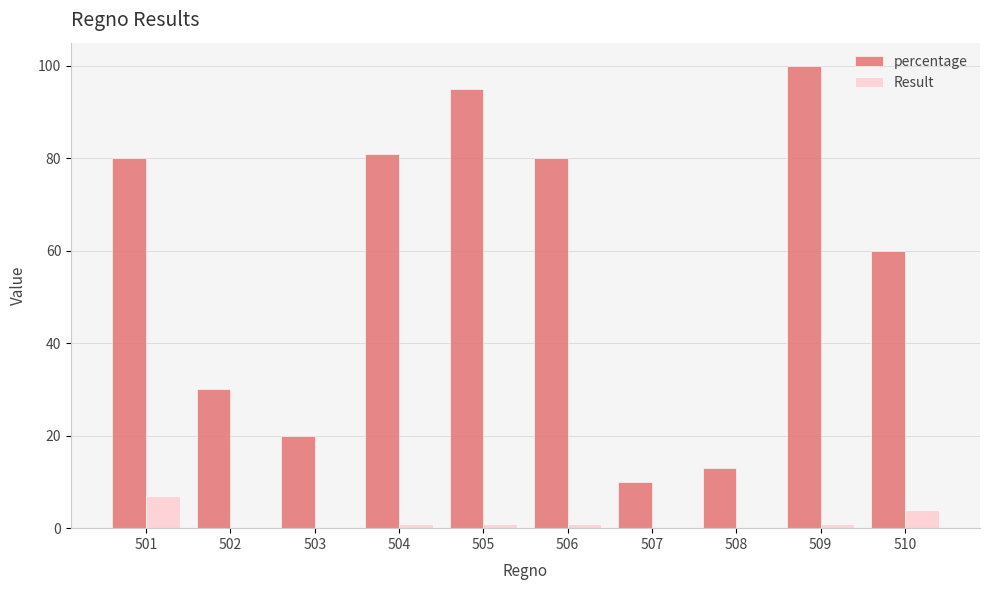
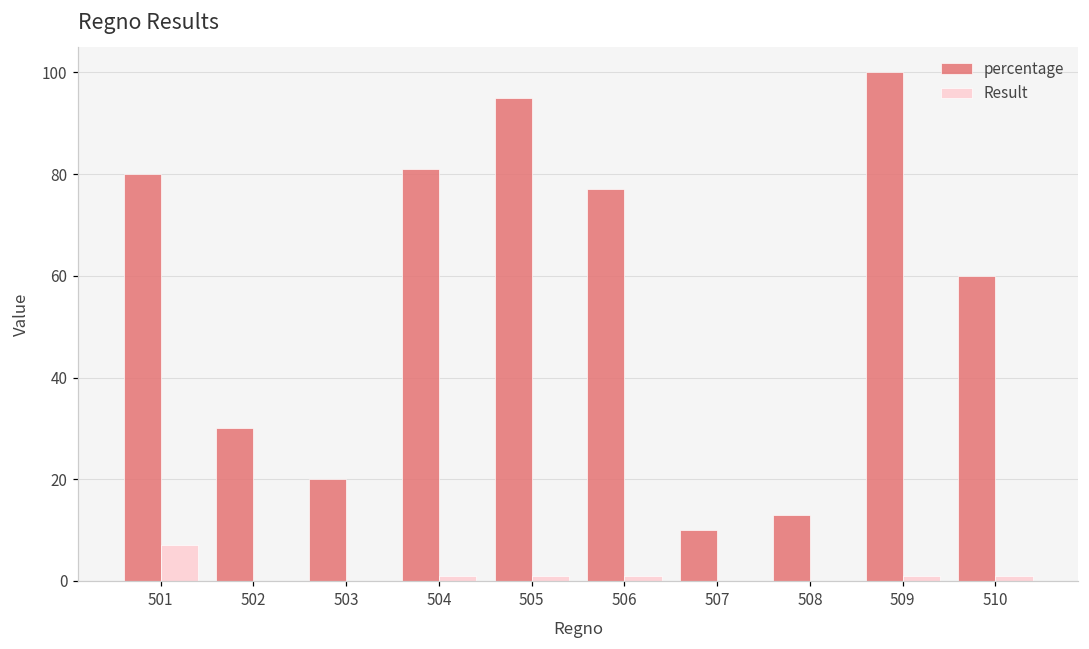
  {
    "percentage": {
      "501": 80,
      "502": 30,
      "503": 20,
      "504": 81,
      "505": 95,
-     "506": 80,
+     "506": 77,
      "507": 10,
      "508": 13,
      "509": 100,
      "510": 60
    },
    "Result": {
      "501": 7,
      "502": 0,
      "503": 0,
      "504": 1,
      "505": 1,
      "506": 1,
      "507": 0,
      "508": 0,
      "509": 1,
-     "510": 4
+     "510": 1
    }
  }
